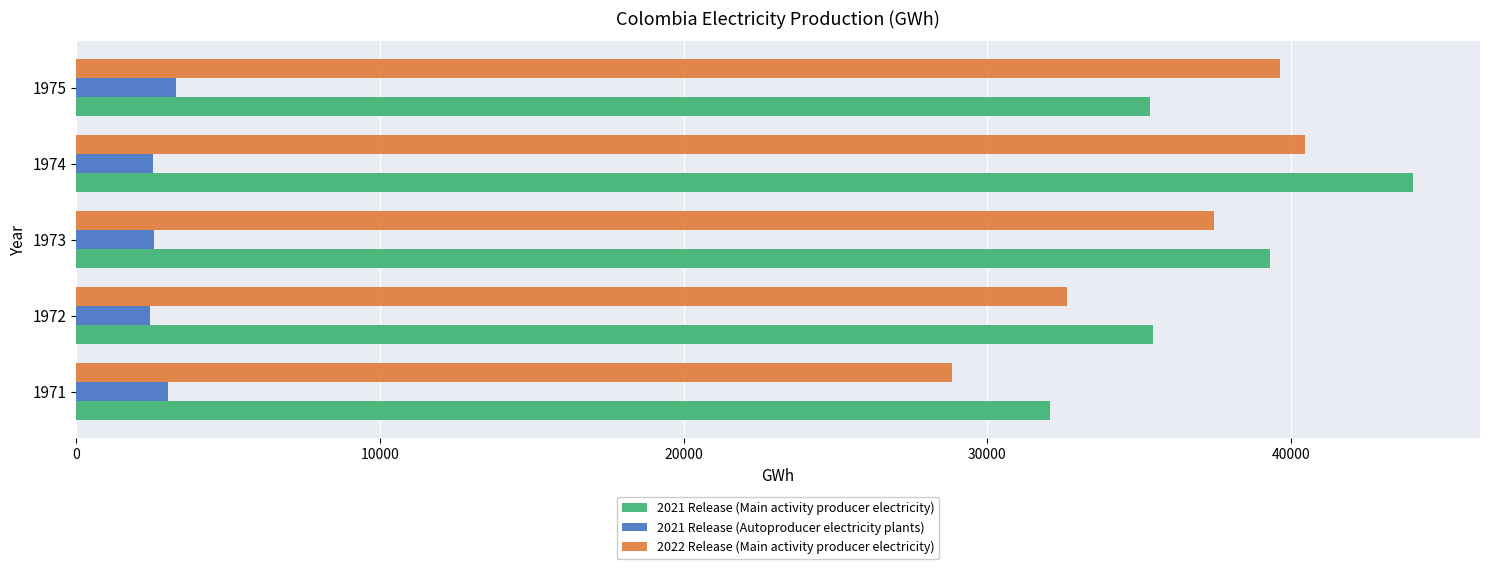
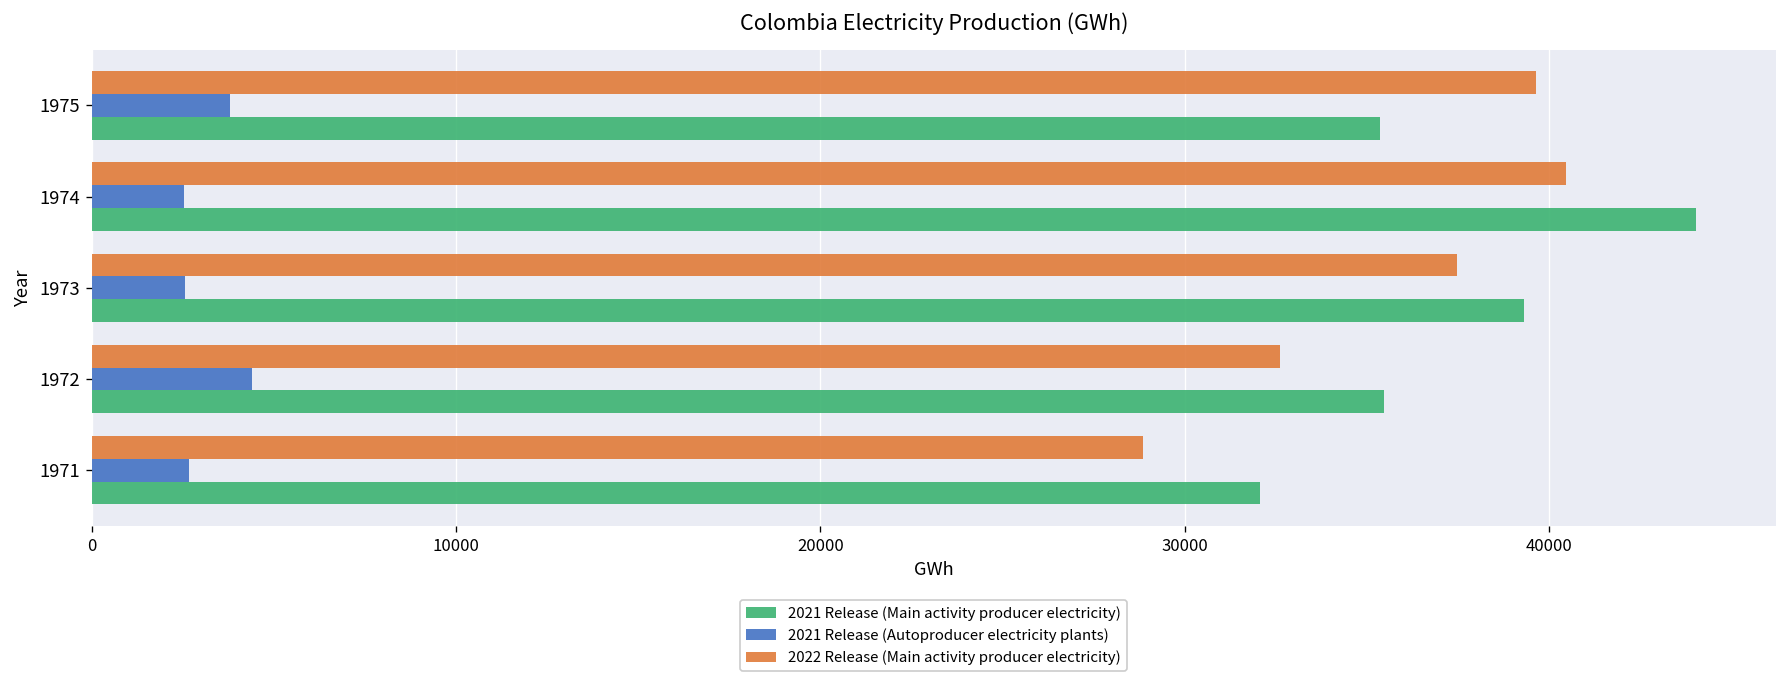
  {
    "2021 Release (Main activity producer electricity)": {
      "1975": 35400,
      "1974": 44000,
      "1973": 39300,
      "1972": 35500,
      "1971": 32100
    },
    "2021 Release (Autoproducer electricity plants)": {
-     "1975": 3300,
+     "1975": 3800,
      "1974": 2500,
      "1973": 2600,
-     "1972": 2400,
-     "1971": 3000
+     "1972": 4400,
+     "1971": 2700
    },
    "2022 Release (Main activity producer electricity)": {
      "1975": 39600,
      "1974": 40500,
      "1973": 37500,
      "1972": 32600,
      "1971": 28900
    }
  }
